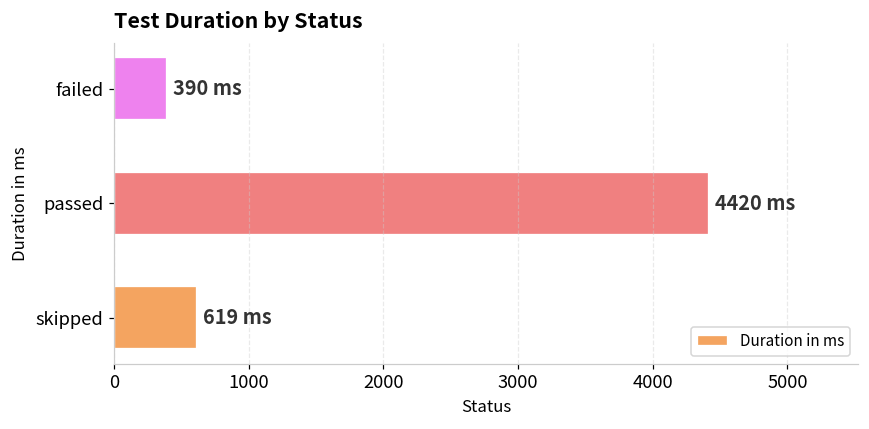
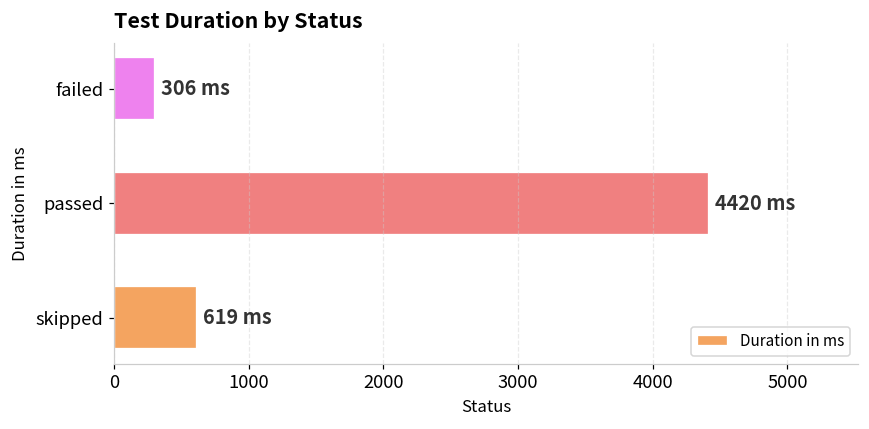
  {
-   "failed": 390,
+   "failed": 306,
    "passed": 4420,
    "skipped": 619
  }
